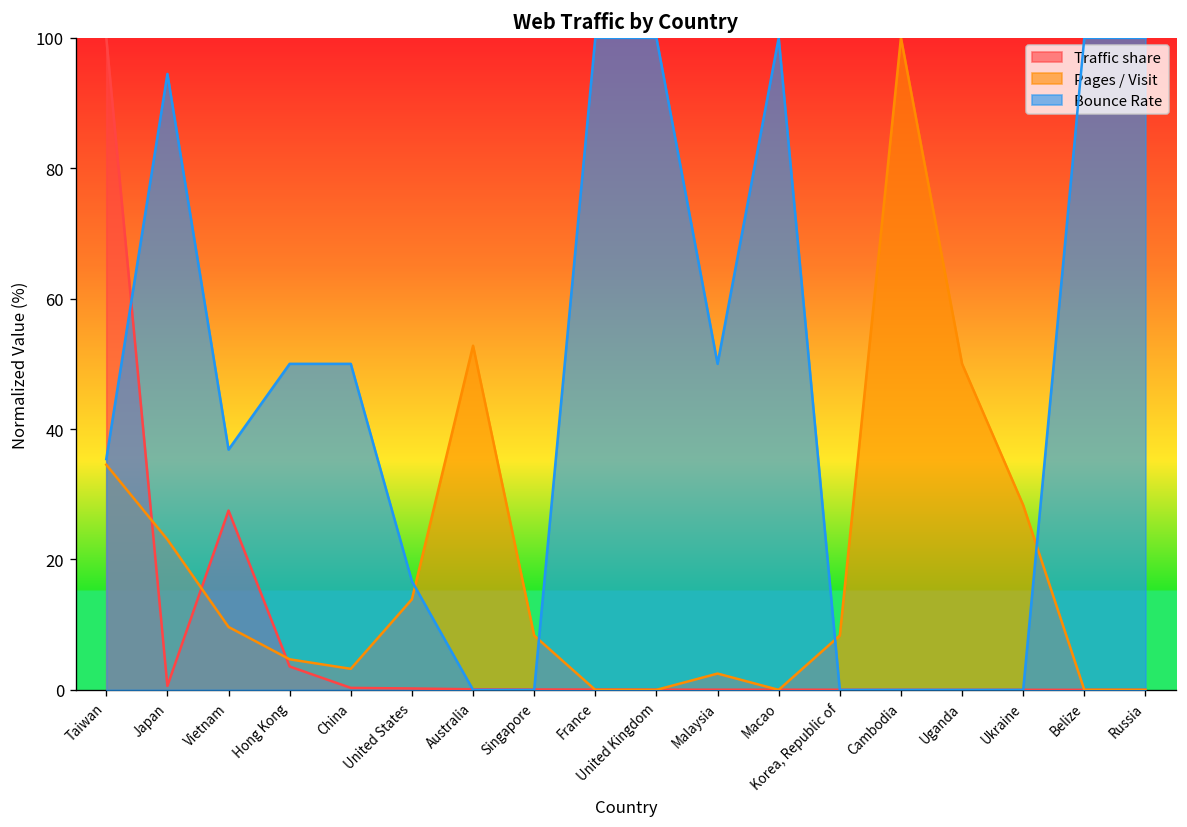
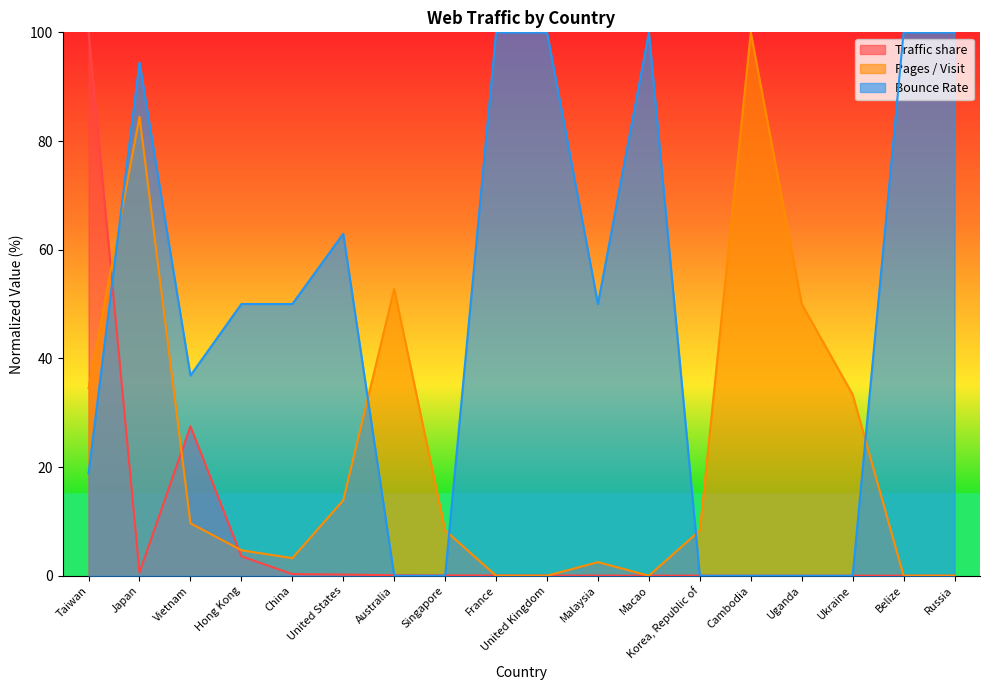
  {
    "Traffic share": {
      "Taiwan": 100,
      "Japan": 1,
      "Vietnam": 28,
      "Hong Kong": 4,
      "China": 0,
      "United States": 0,
      "Malaysia": 0
    },
    "Pages / Visit": {
      "Taiwan": 35,
-     "Japan": 23,
+     "Japan": 84,
      "Vietnam": 10,
      "Hong Kong": 5,
      "China": 3,
      "United States": 14,
      "Australia": 53,
      "Singapore": 8,
      "Malaysia": 3,
      "Korea, Republic of": 8,
      "Cambodia": 100,
      "Uganda": 50,
-     "Ukraine": 28
+     "Ukraine": 33
    },
    "Bounce Rate": {
-     "Taiwan": 35,
+     "Taiwan": 19,
      "Japan": 94,
      "Vietnam": 37,
      "Hong Kong": 50,
      "China": 50,
-     "United States": 17,
+     "United States": 63,
      "France": 100,
      "United Kingdom": 100,
      "Malaysia": 50,
      "Macao": 100,
      "Belize": 100,
      "Russia": 100
    }
  }
